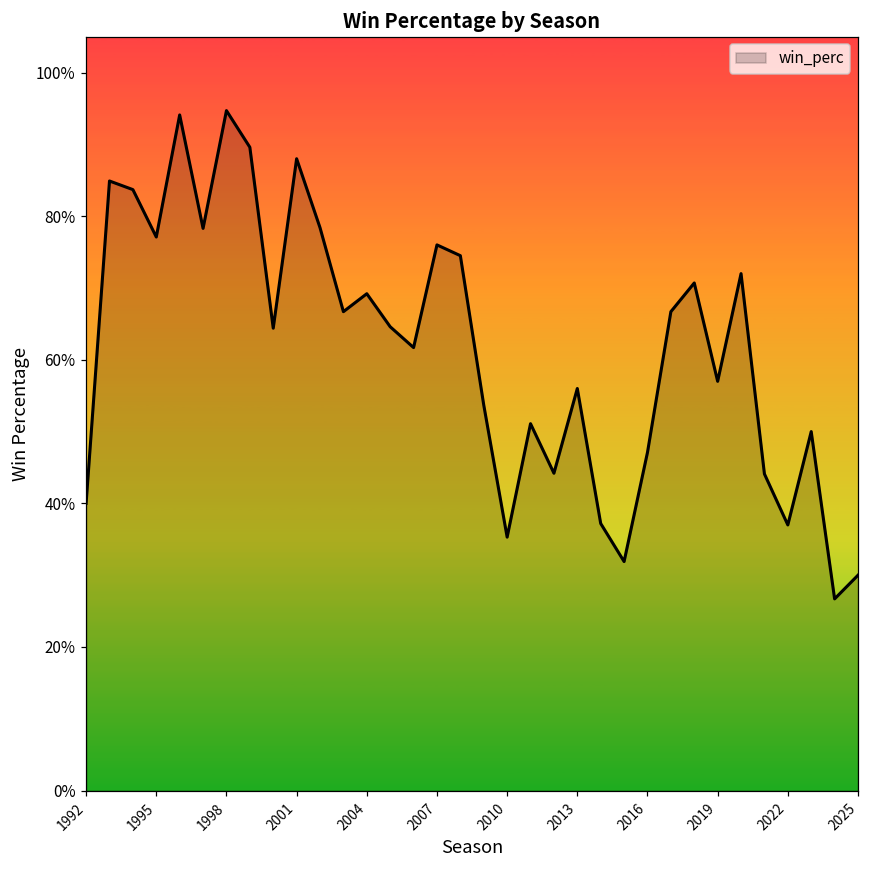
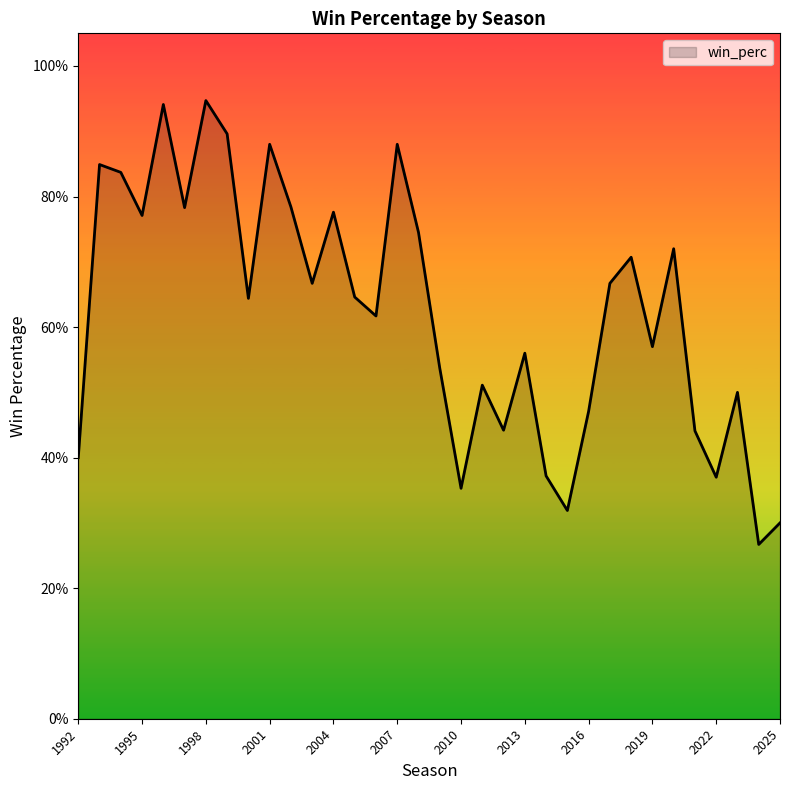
  {
    "1992": "40%",
    "1995": "77%",
    "1998": "95%",
    "2001": "88%",
-   "2004": "69%",
-   "2007": "76%",
+   "2004": "78%",
+   "2007": "88%",
    "2010": "35%",
    "2013": "56%",
    "2016": "47%",
    "2019": "57%",
    "2022": "37%",
    "2025": "30%"
  }
